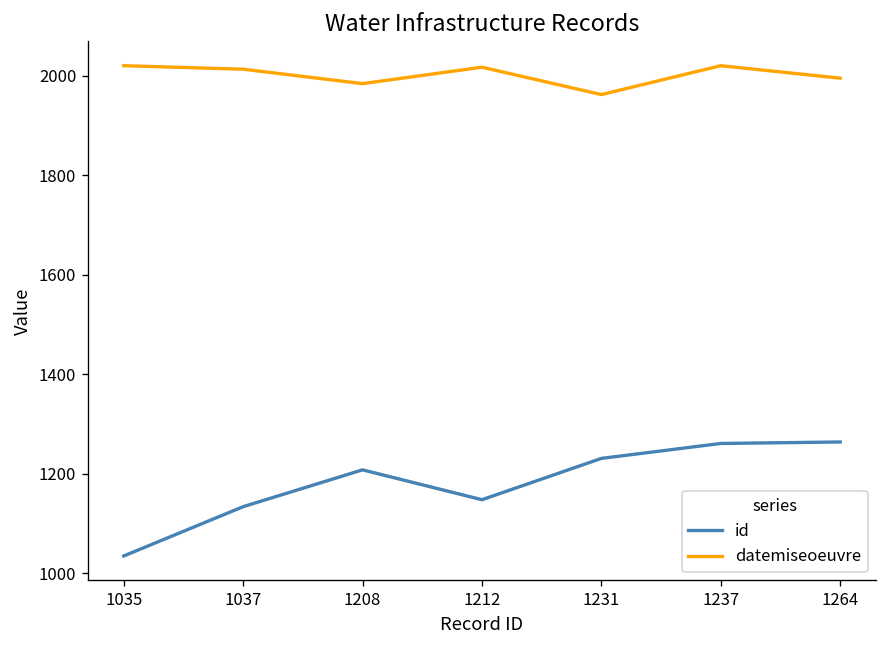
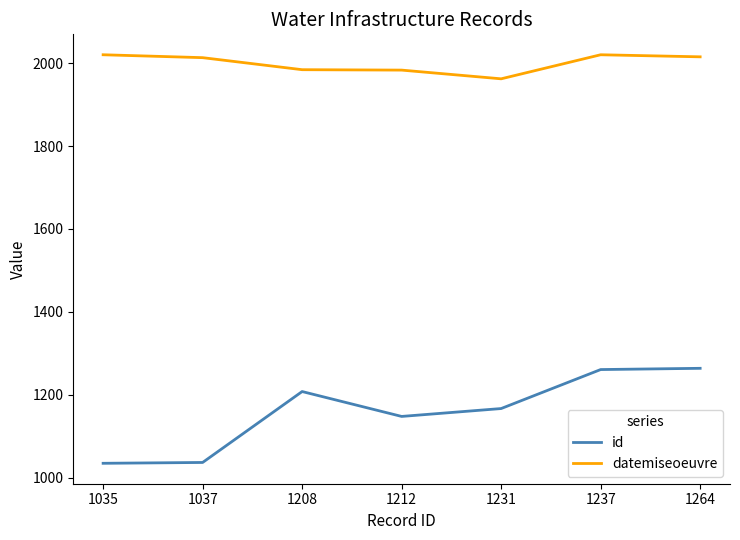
  {
    "id": {
      "1035": 1040,
-     "1037": 1130,
+     "1037": 1040,
      "1208": 1210,
      "1212": 1150,
-     "1231": 1230,
+     "1231": 1170,
      "1237": 1260,
      "1264": 1260
    },
    "datemiseoeuvre": {
      "1035": 2020,
      "1037": 2010,
      "1208": 1980,
-     "1212": 2020,
+     "1212": 1980,
      "1231": 1960,
      "1237": 2020,
-     "1264": 2000
+     "1264": 2020
    }
  }
